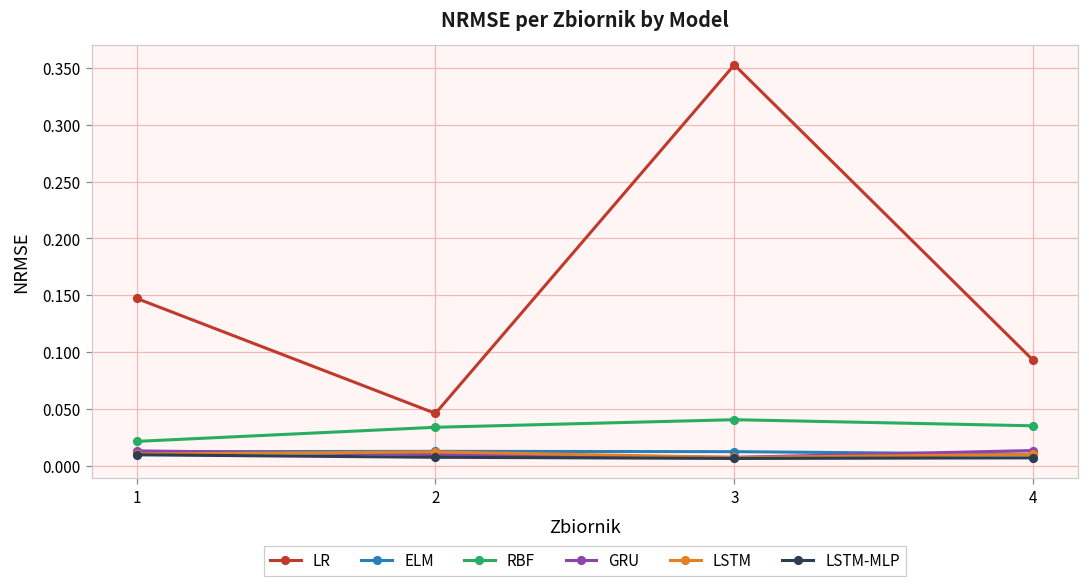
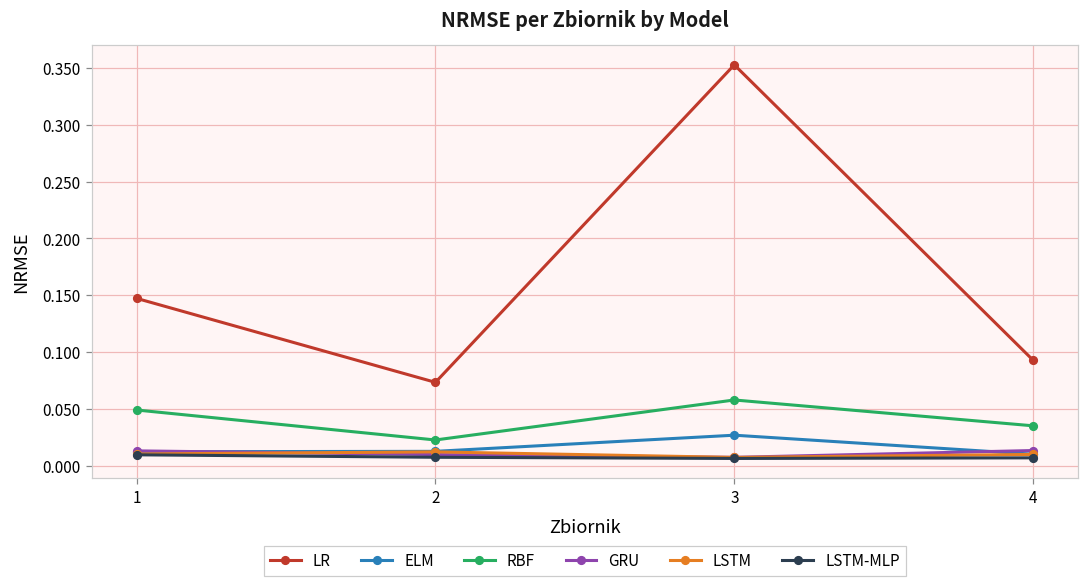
  {
    "LR": {
      "1": 0.147,
-     "2": 0.046,
+     "2": 0.073,
      "3": 0.353,
      "4": 0.093
    },
    "ELM": {
-     "3": 0.012
+     "3": 0.027
    },
    "RBF": {
-     "1": 0.021,
-     "2": 0.034,
-     "3": 0.040,
+     "1": 0.049,
+     "2": 0.023,
+     "3": 0.058,
      "4": 0.035
    },
    "GRU": {
      "4": 0.013
    },
    "LSTM-MLP": {
      "4": 0.007
    }
  }
